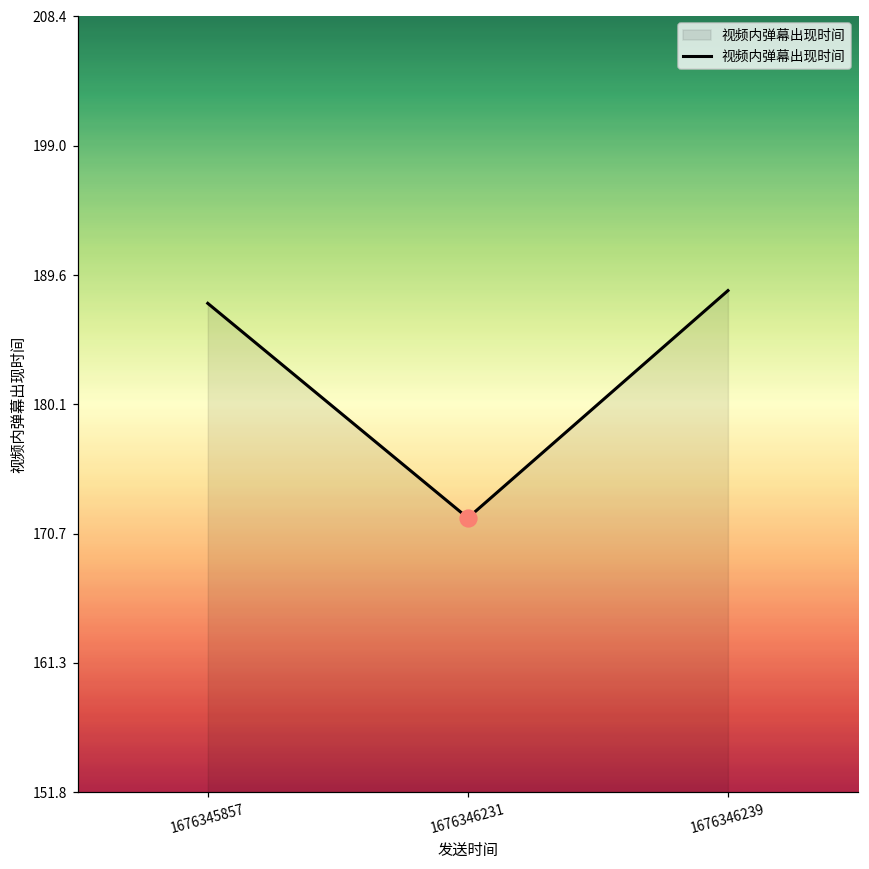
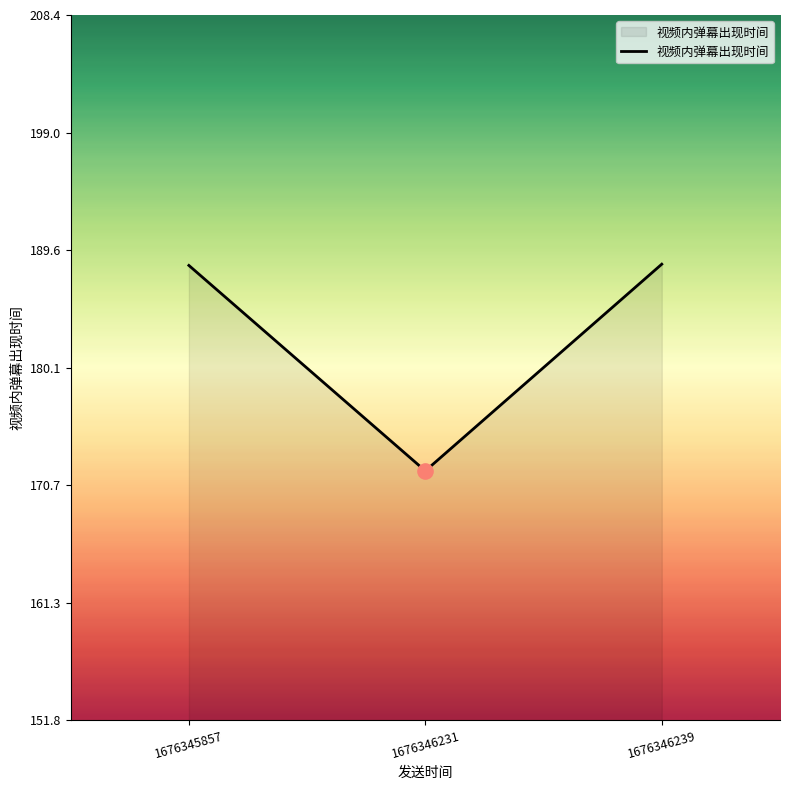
  {
    "视频内弹幕出现时间": {
-     "1676345857": 187.5,
+     "1676345857": 188.3,
      "1676346239": 188.4
    }
  }
